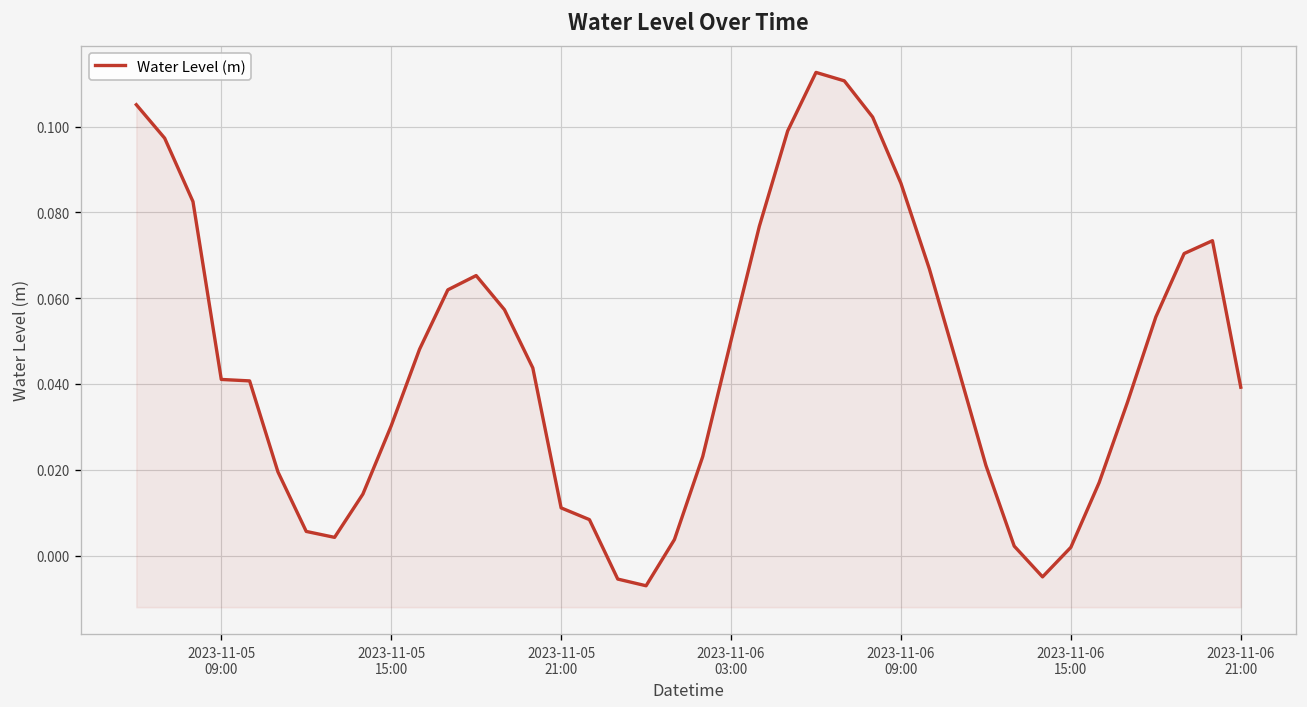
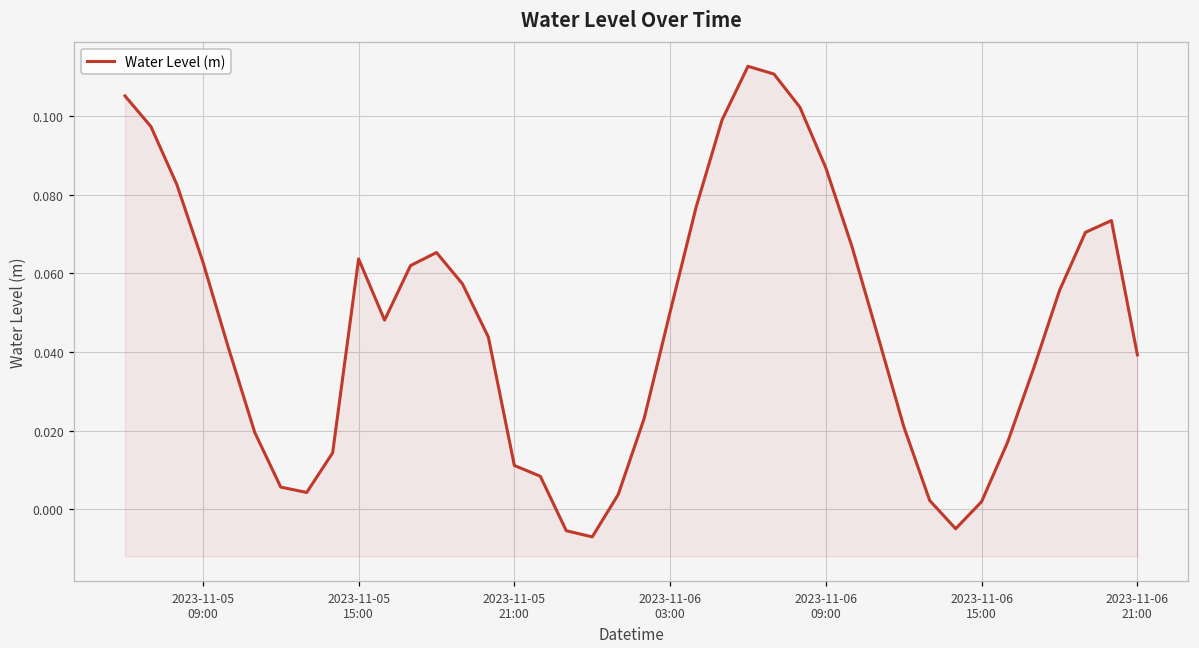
  {
-   "2023-11-05 09:00": 0.041,
-   "2023-11-05 15:00": 0.030,
+   "2023-11-05 09:00": 0.063,
+   "2023-11-05 15:00": 0.064,
    "2023-11-05 21:00": 0.011,
    "2023-11-06 03:00": 0.050,
    "2023-11-06 09:00": 0.087,
    "2023-11-06 15:00": 0.002,
    "2023-11-06 21:00": 0.039
  }
